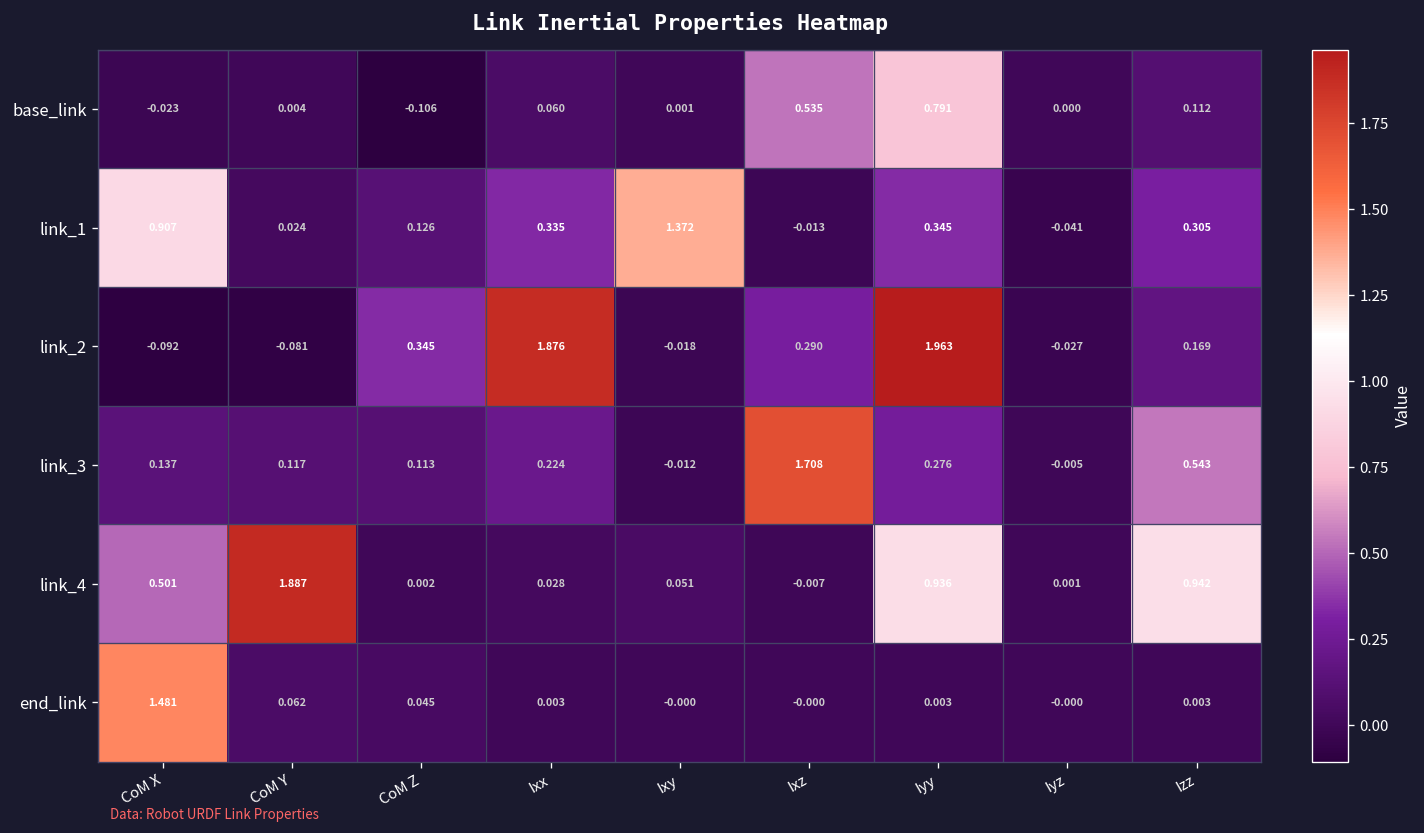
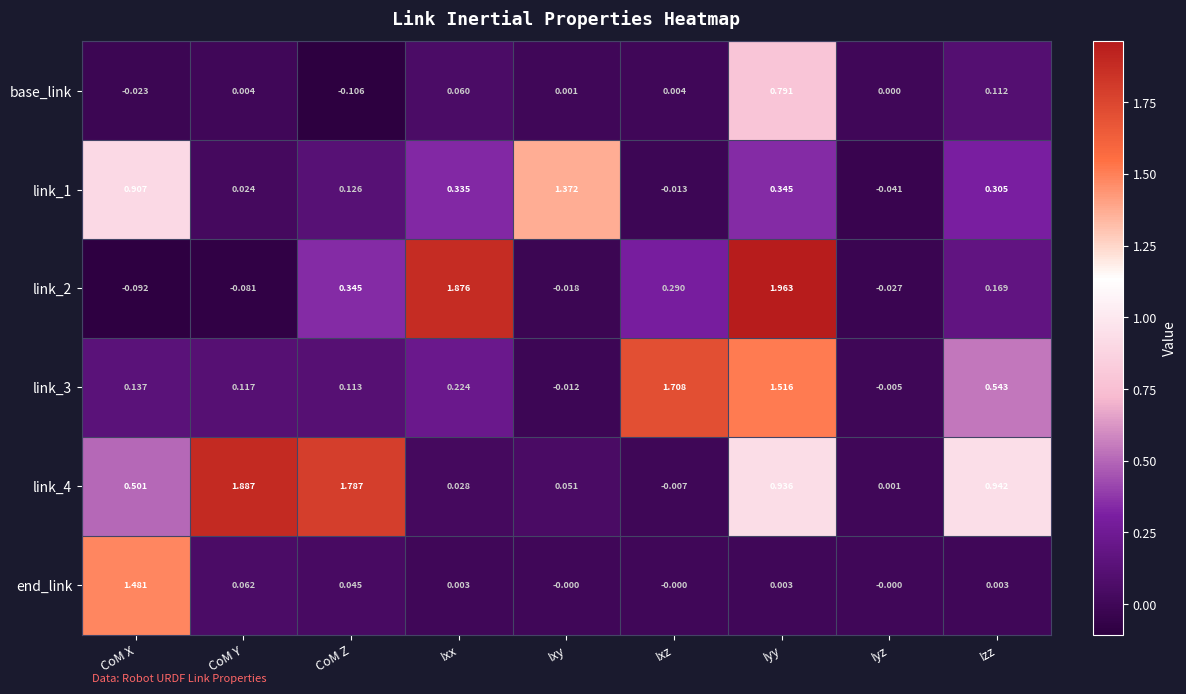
  {
    "base_link": {
      "CoM X": -0.023,
      "CoM Y": 0.004,
      "CoM Z": -0.106,
      "Ixx": 0.060,
      "Ixy": 0.001,
-     "Ixz": 0.535,
+     "Ixz": 0.004,
      "Iyy": 0.791,
      "Iyz": 0.000,
      "Izz": 0.112
    },
    "link_1": {
      "CoM Y": 0.024,
      "CoM Z": 0.126,
      "Ixx": 0.335,
      "Ixy": 1.372,
      "Ixz": -0.013,
      "Iyy": 0.345,
      "Iyz": -0.041,
      "Izz": 0.305
    },
    "link_2": {
      "CoM X": -0.092,
      "CoM Y": -0.081,
      "CoM Z": 0.345,
      "Ixx": 1.876,
      "Ixy": -0.018,
      "Ixz": 0.290,
      "Iyy": 1.963,
      "Iyz": -0.027,
      "Izz": 0.169
    },
    "link_3": {
      "CoM X": 0.137,
      "CoM Y": 0.117,
      "CoM Z": 0.113,
      "Ixx": 0.224,
      "Ixy": -0.012,
      "Ixz": 1.708,
-     "Iyy": 0.276,
+     "Iyy": 1.516,
      "Iyz": -0.005,
      "Izz": 0.543
    },
    "link_4": {
      "CoM X": 0.501,
      "CoM Y": 1.887,
-     "CoM Z": 0.002,
+     "CoM Z": 1.787,
      "Ixx": 0.028,
      "Ixy": 0.051,
      "Ixz": -0.007,
      "Iyz": 0.001
    },
    "end_link": {
      "CoM X": 1.481,
      "CoM Y": 0.062,
      "CoM Z": 0.045,
      "Ixx": 0.003,
      "Ixy": -0.000,
      "Ixz": -0.000,
      "Iyy": 0.003,
      "Iyz": -0.000,
      "Izz": 0.003
    }
  }
